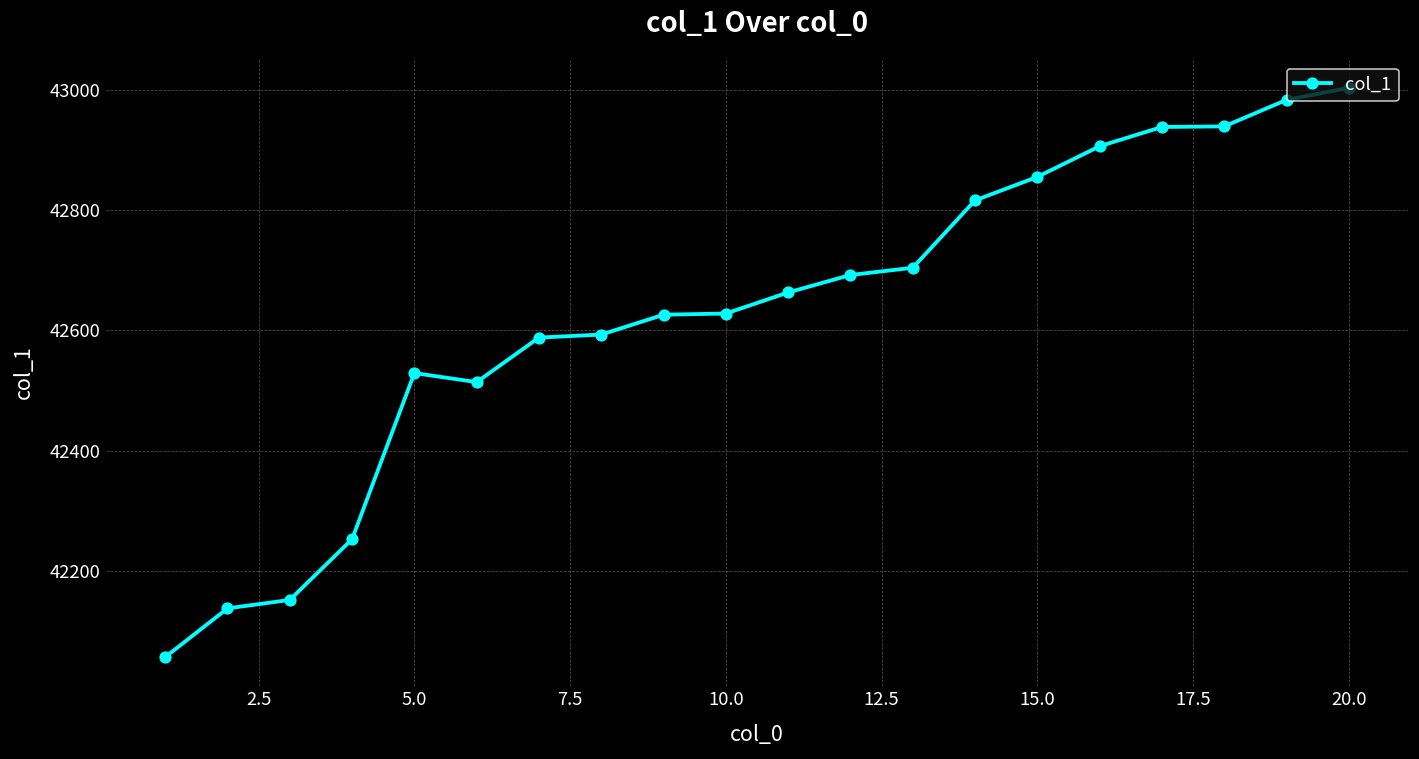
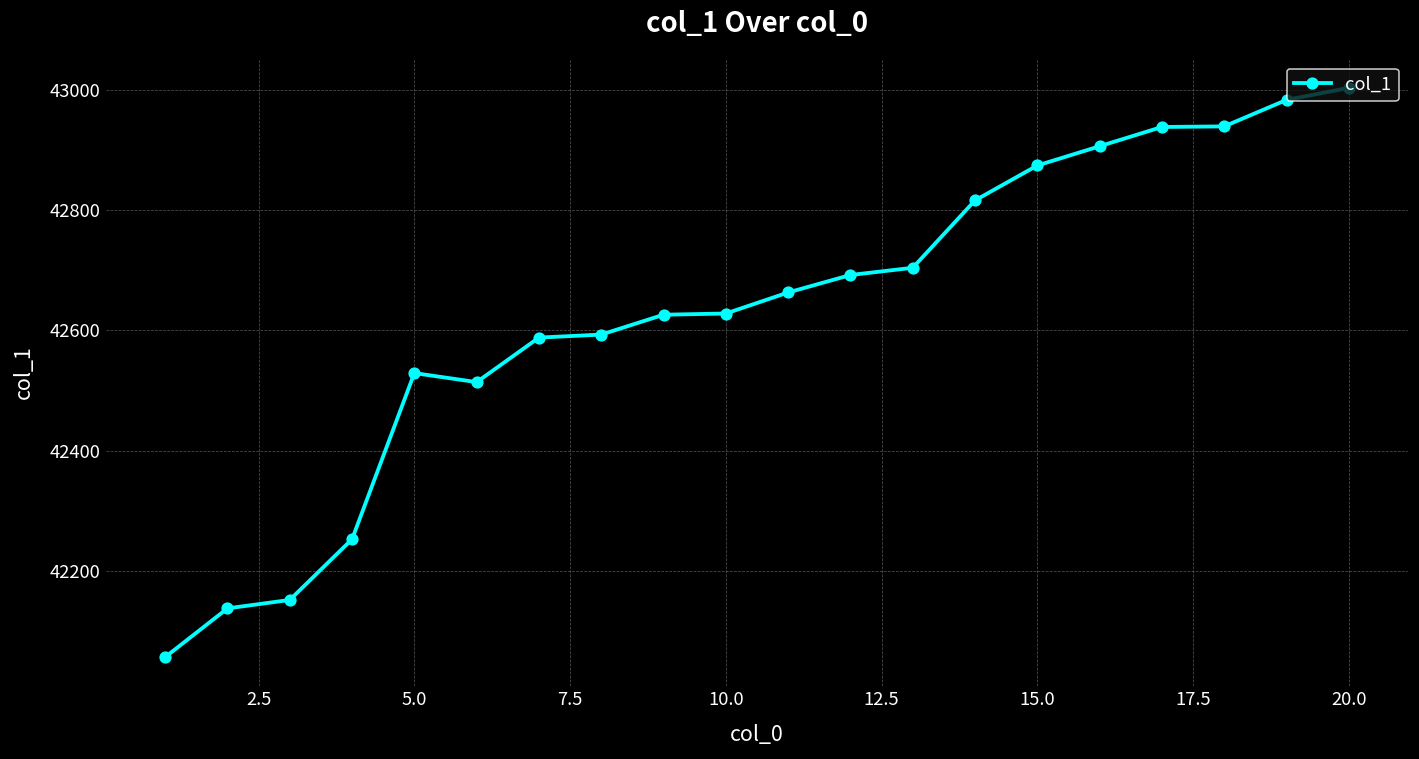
  {
    "5.0": 42530,
    "10.0": 42630,
-   "15.0": 42860
+   "15.0": 42870
  }
